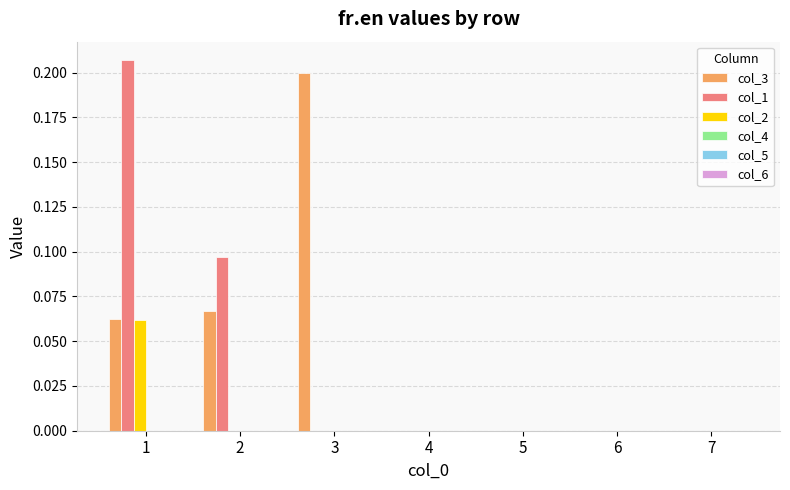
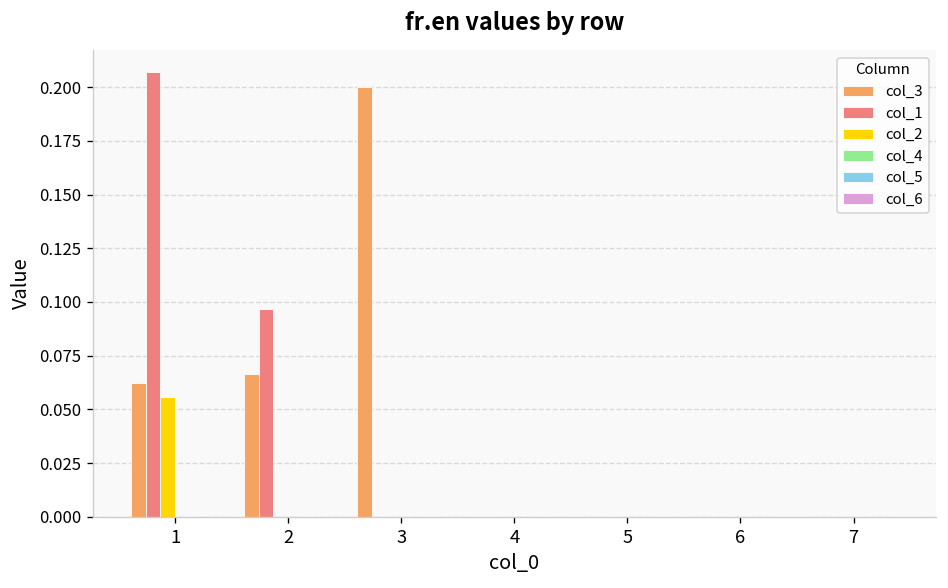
  {
    "col_2": {
-     "1": 0.062,
+     "1": 0.056,
      "2": 0.000,
      "3": 0.000,
      "4": 0.000,
      "5": 0.000,
      "6": 0.000,
      "7": 0.000
    },
    "col_4": {
      "1": 0.000,
      "2": 0.000,
      "3": 0.000,
      "4": 0.000,
      "5": 0.000,
      "6": 0.000,
      "7": 0.000
    },
    "col_5": {
      "1": 0.000,
      "2": 0.000,
      "3": 0.000,
      "4": 0.000,
      "5": 0.000,
      "6": 0.000,
      "7": 0.000
    },
    "col_6": {
      "1": 0.000,
      "2": 0.000,
      "3": 0.000,
      "4": 0.000,
      "5": 0.000,
      "6": 0.000,
      "7": 0.000
    }
  }
